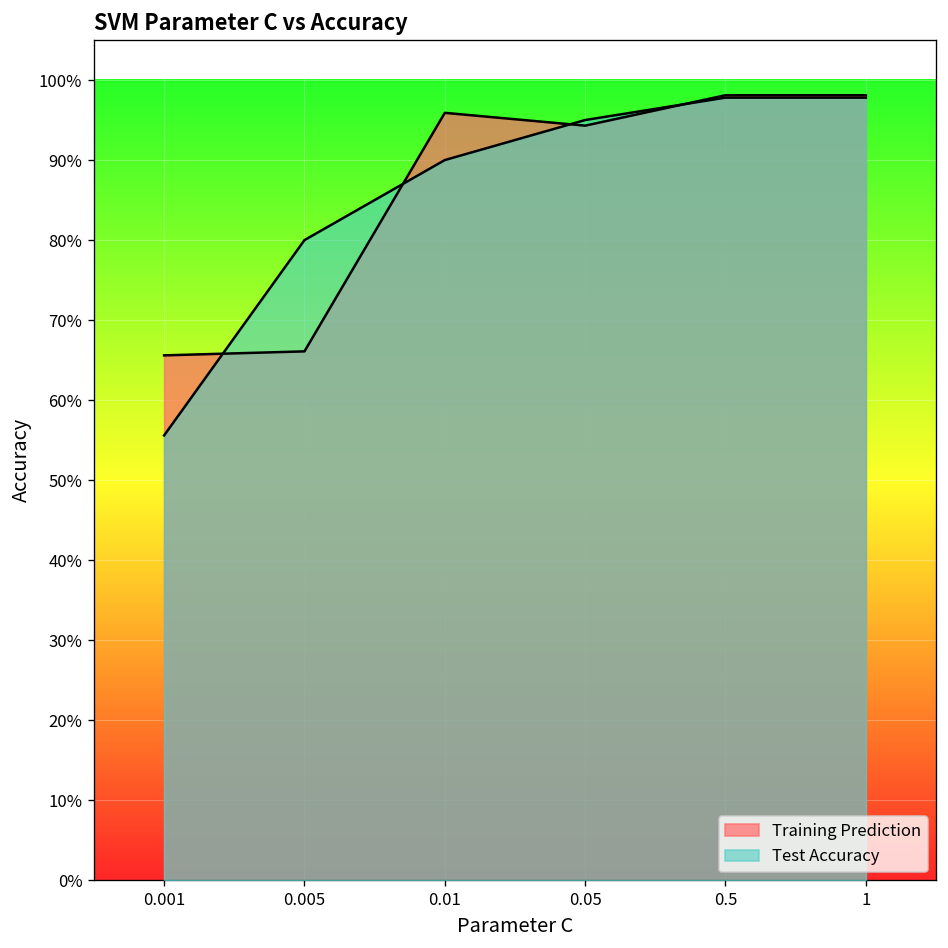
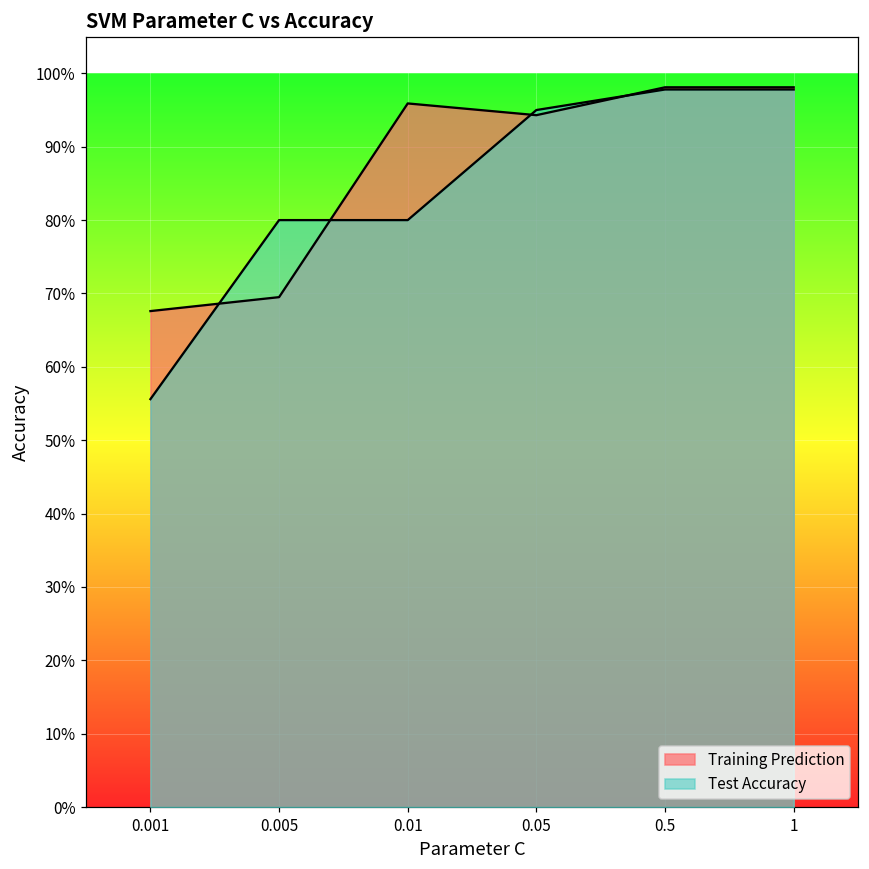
  {
    "Training Prediction": {
-     "0.001": "66%",
-     "0.005": "66%",
+     "0.001": "68%",
+     "0.005": "70%",
      "0.01": "96%",
      "0.05": "94%"
    },
    "Test Accuracy": {
      "0.001": "56%",
      "0.005": "80%",
-     "0.01": "90%",
+     "0.01": "80%",
      "0.05": "95%"
    }
  }
